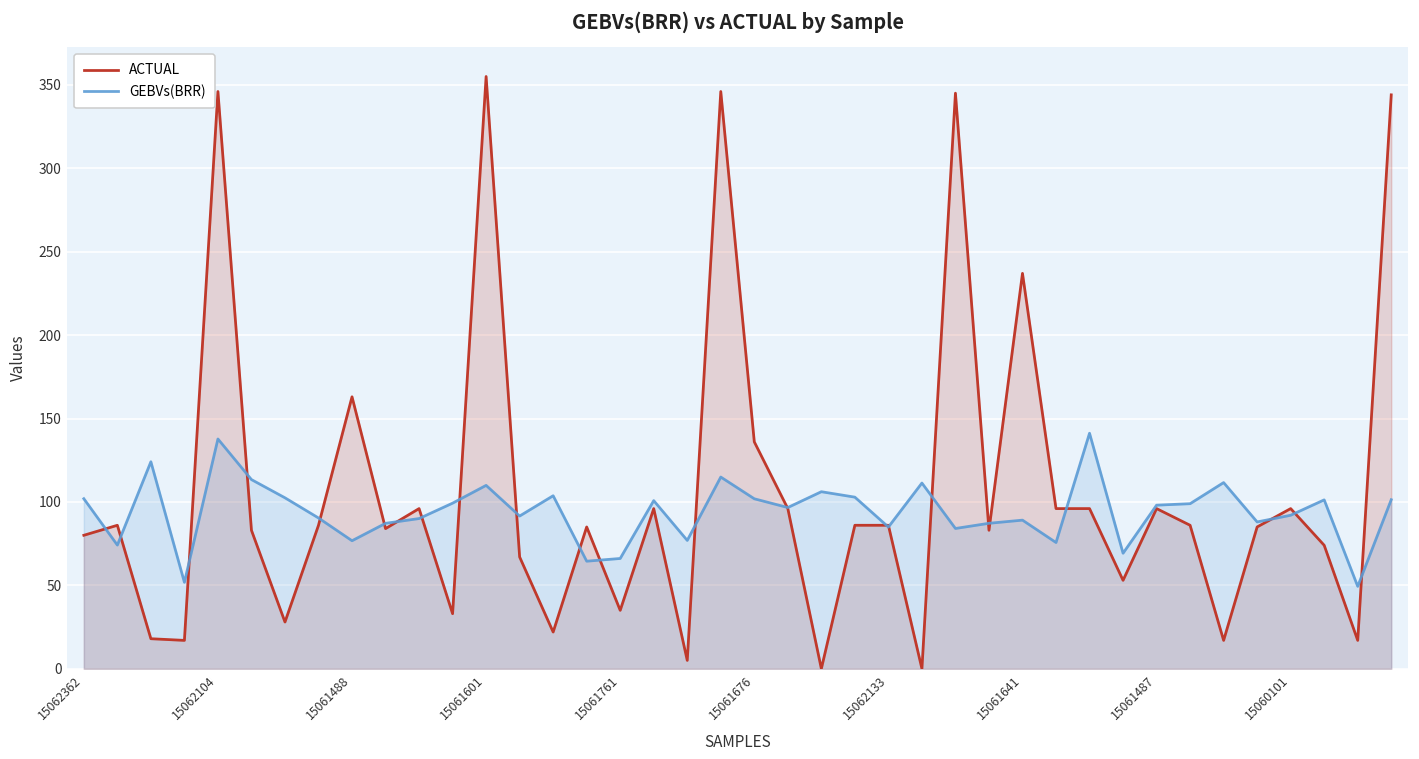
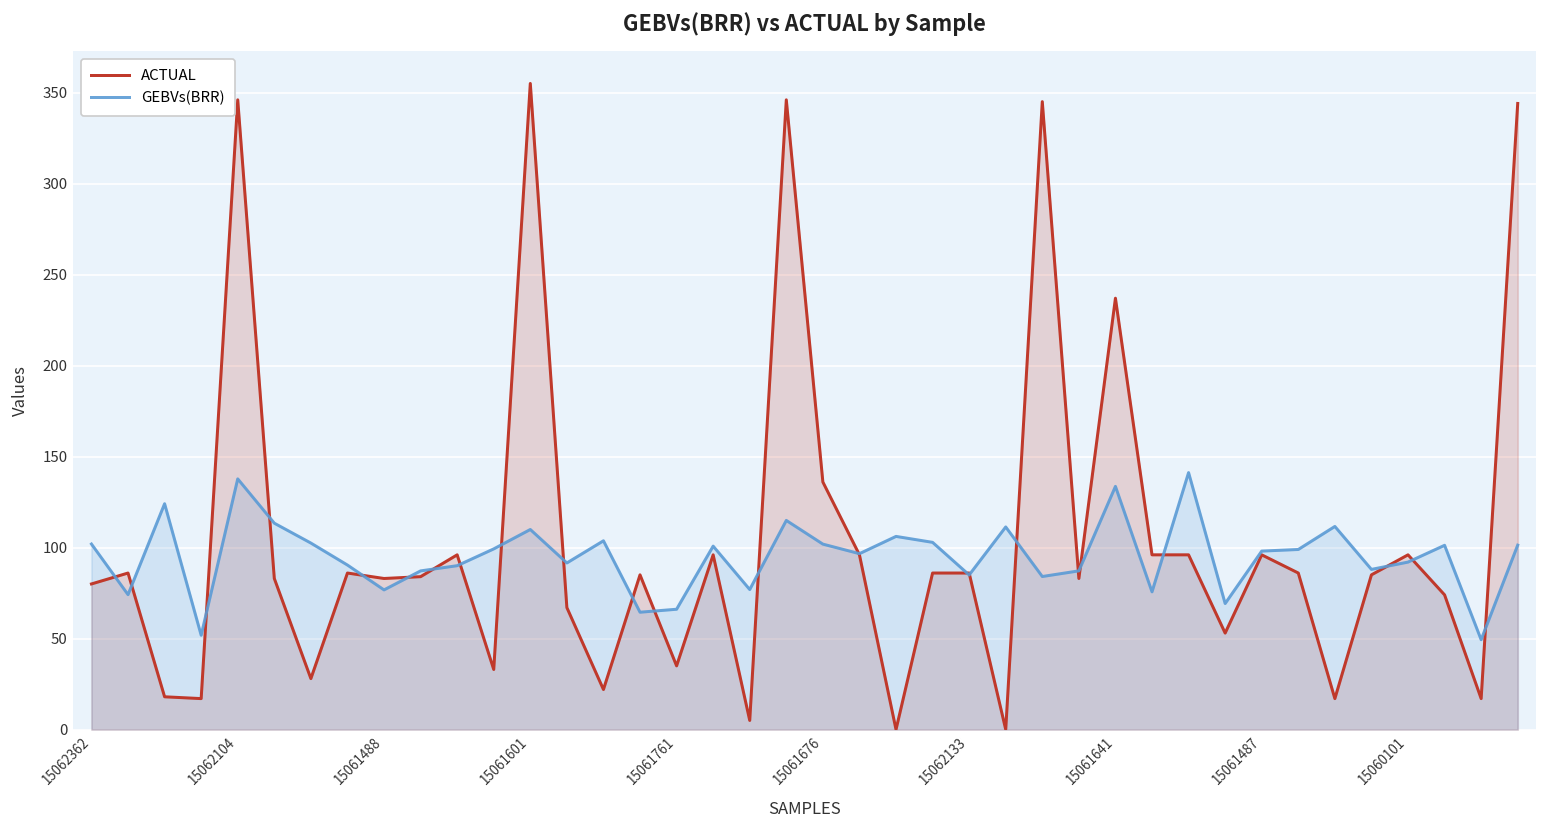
  {
    "ACTUAL": {
      "15062362": 80,
      "15062104": 346,
-     "15061488": 163,
+     "15061488": 83,
      "15061601": 355,
      "15061761": 35,
      "15061676": 136,
      "15061641": 237,
      "15061487": 96,
      "15060101": 96
    },
    "GEBVs(BRR)": {
      "15062362": 102,
      "15062104": 138,
      "15061488": 77,
      "15061601": 110,
      "15061761": 66,
      "15061676": 102,
-     "15061641": 89,
+     "15061641": 134,
      "15061487": 98,
      "15060101": 92
    }
  }
